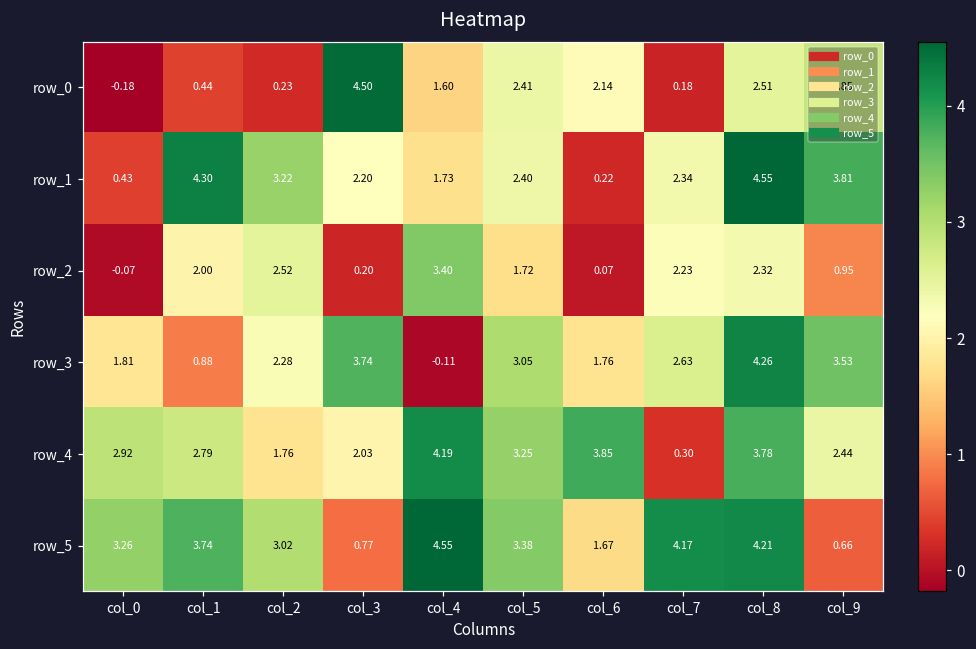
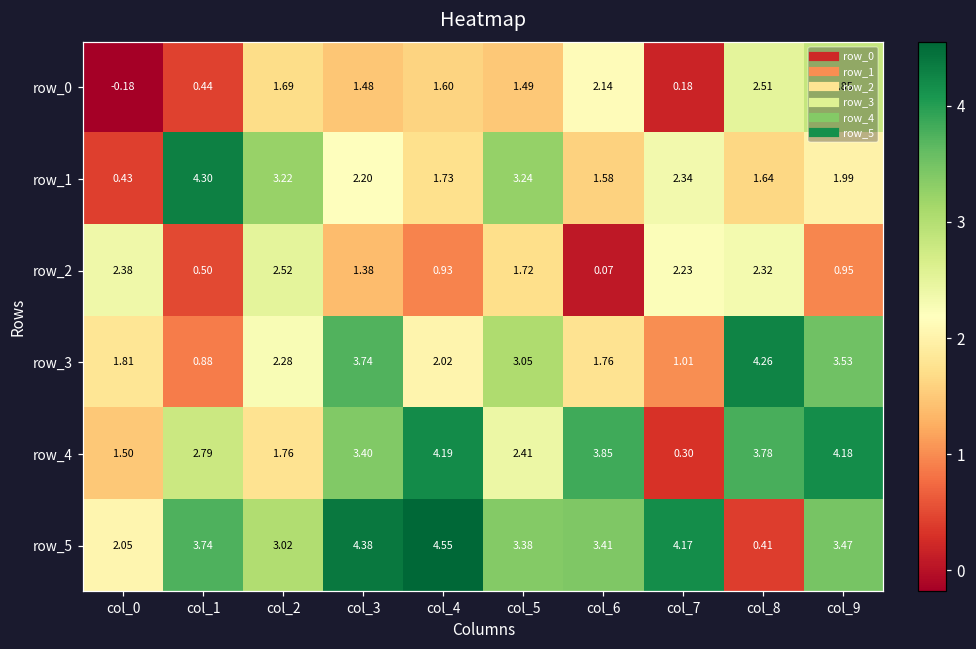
  {
    "row_0": {
      "col_0": -0.18,
      "col_1": 0.44,
-     "col_2": 0.23,
-     "col_3": 4.50,
+     "col_2": 1.69,
+     "col_3": 1.48,
      "col_4": 1.60,
-     "col_5": 2.41,
+     "col_5": 1.49,
      "col_6": 2.14,
      "col_7": 0.18,
      "col_8": 2.51
    },
    "row_1": {
      "col_0": 0.43,
      "col_1": 4.30,
      "col_2": 3.22,
      "col_3": 2.20,
      "col_4": 1.73,
-     "col_5": 2.40,
-     "col_6": 0.22,
+     "col_5": 3.24,
+     "col_6": 1.58,
      "col_7": 2.34,
-     "col_8": 4.55,
-     "col_9": 3.81
+     "col_8": 1.64,
+     "col_9": 1.99
    },
    "row_2": {
-     "col_0": -0.07,
-     "col_1": 2.00,
+     "col_0": 2.38,
+     "col_1": 0.50,
      "col_2": 2.52,
-     "col_3": 0.20,
-     "col_4": 3.40,
+     "col_3": 1.38,
+     "col_4": 0.93,
      "col_5": 1.72,
      "col_6": 0.07,
      "col_7": 2.23,
      "col_8": 2.32,
      "col_9": 0.95
    },
    "row_3": {
      "col_0": 1.81,
      "col_1": 0.88,
      "col_2": 2.28,
      "col_3": 3.74,
-     "col_4": -0.11,
+     "col_4": 2.02,
      "col_5": 3.05,
      "col_6": 1.76,
-     "col_7": 2.63,
+     "col_7": 1.01,
      "col_8": 4.26,
      "col_9": 3.53
    },
    "row_4": {
-     "col_0": 2.92,
+     "col_0": 1.50,
      "col_1": 2.79,
      "col_2": 1.76,
-     "col_3": 2.03,
+     "col_3": 3.40,
      "col_4": 4.19,
-     "col_5": 3.25,
+     "col_5": 2.41,
      "col_6": 3.85,
      "col_7": 0.30,
      "col_8": 3.78,
-     "col_9": 2.44
+     "col_9": 4.18
    },
    "row_5": {
-     "col_0": 3.26,
+     "col_0": 2.05,
      "col_1": 3.74,
      "col_2": 3.02,
-     "col_3": 0.77,
+     "col_3": 4.38,
      "col_4": 4.55,
      "col_5": 3.38,
-     "col_6": 1.67,
+     "col_6": 3.41,
      "col_7": 4.17,
-     "col_8": 4.21,
-     "col_9": 0.66
+     "col_8": 0.41,
+     "col_9": 3.47
    }
  }
